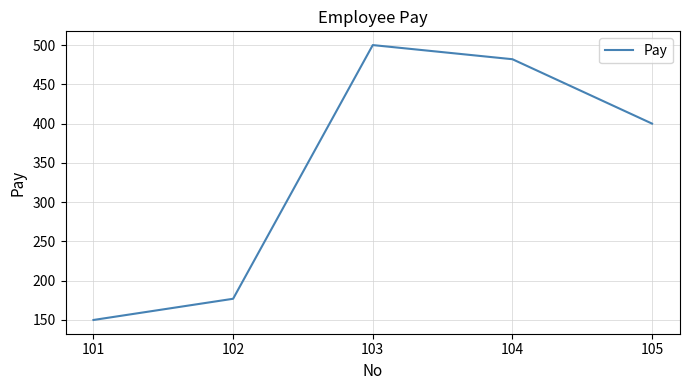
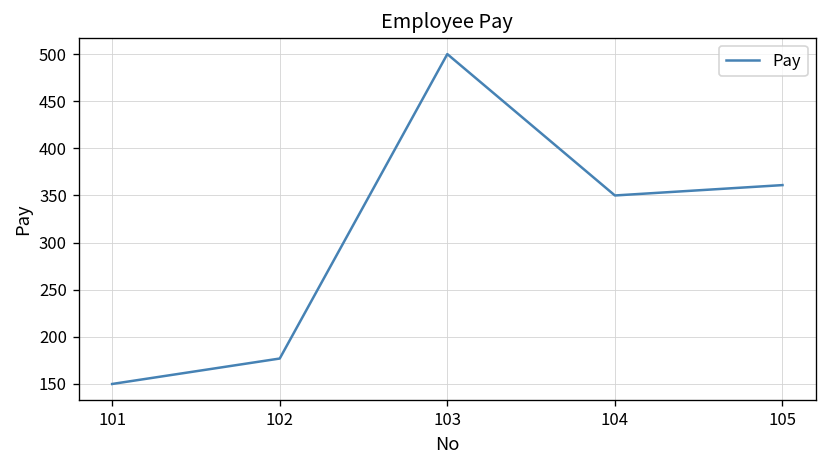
  {
    "101": 150,
    "102": 180,
    "103": 500,
-   "104": 480,
-   "105": 400
+   "104": 350,
+   "105": 360
  }
